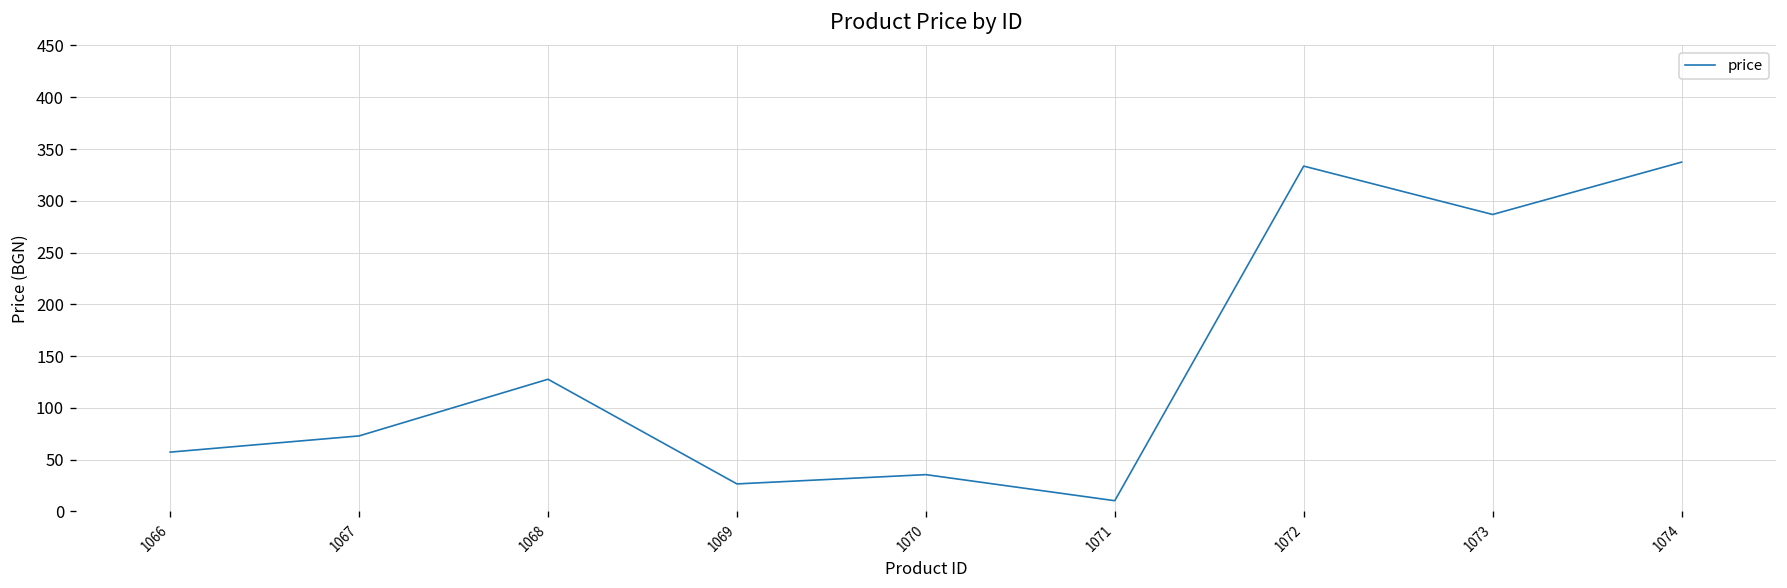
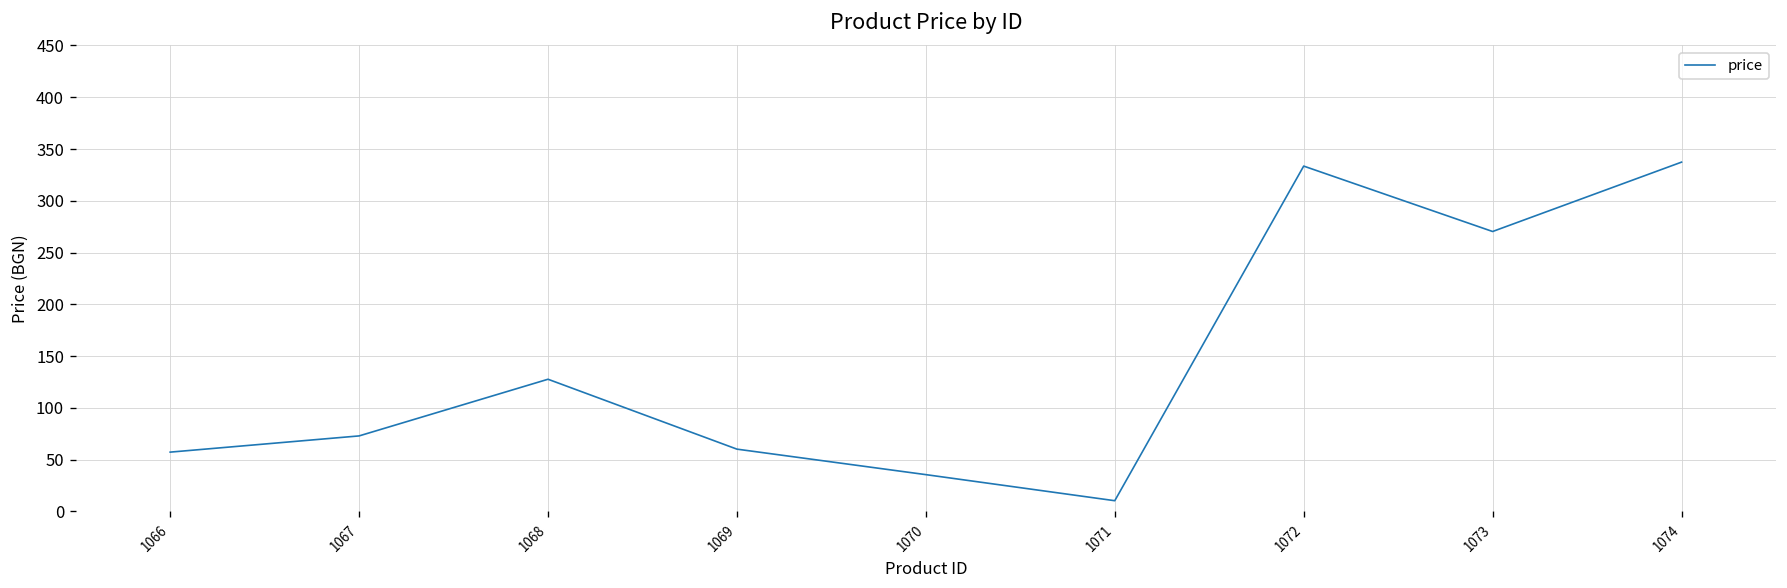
  {
    "1066": 60,
    "1067": 70,
    "1068": 130,
-   "1069": 30,
+   "1069": 60,
    "1070": 40,
    "1071": 10,
    "1072": 330,
-   "1073": 290,
+   "1073": 270,
    "1074": 340
  }
